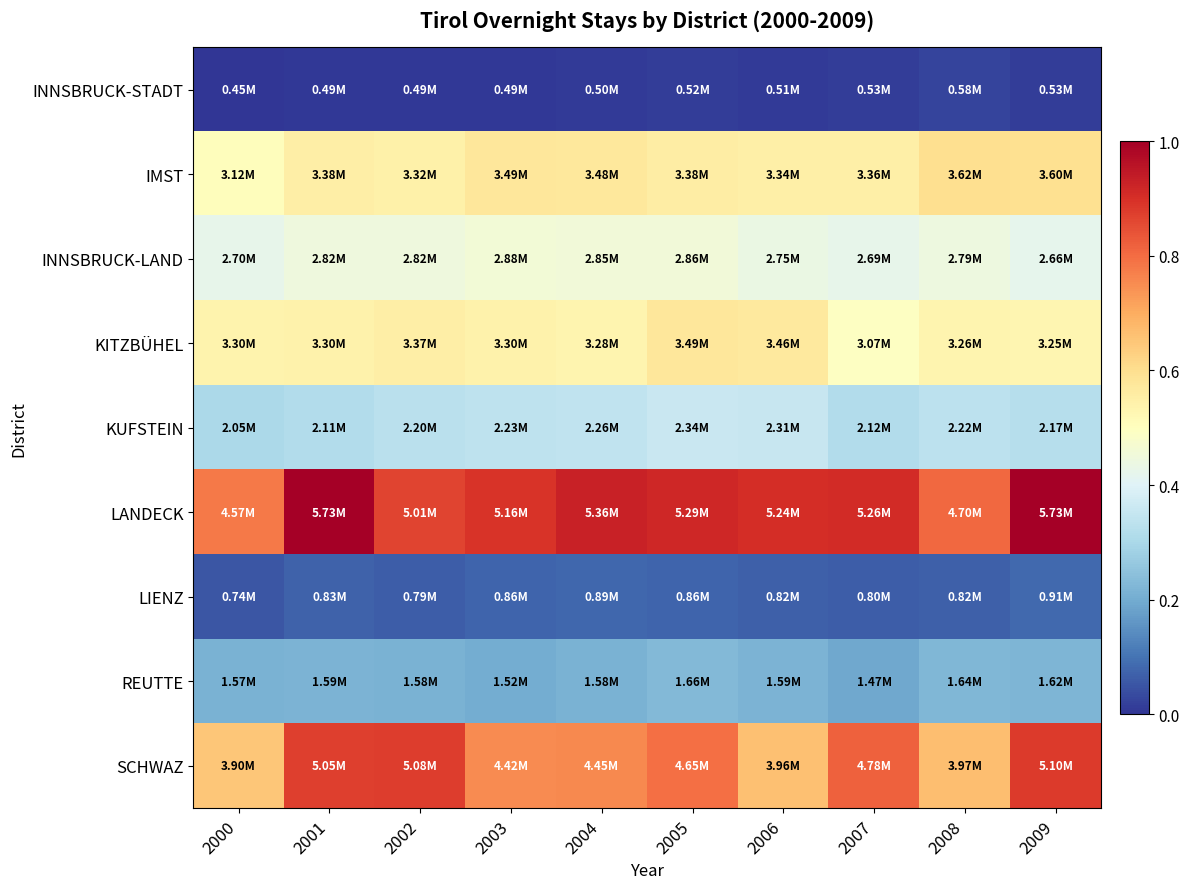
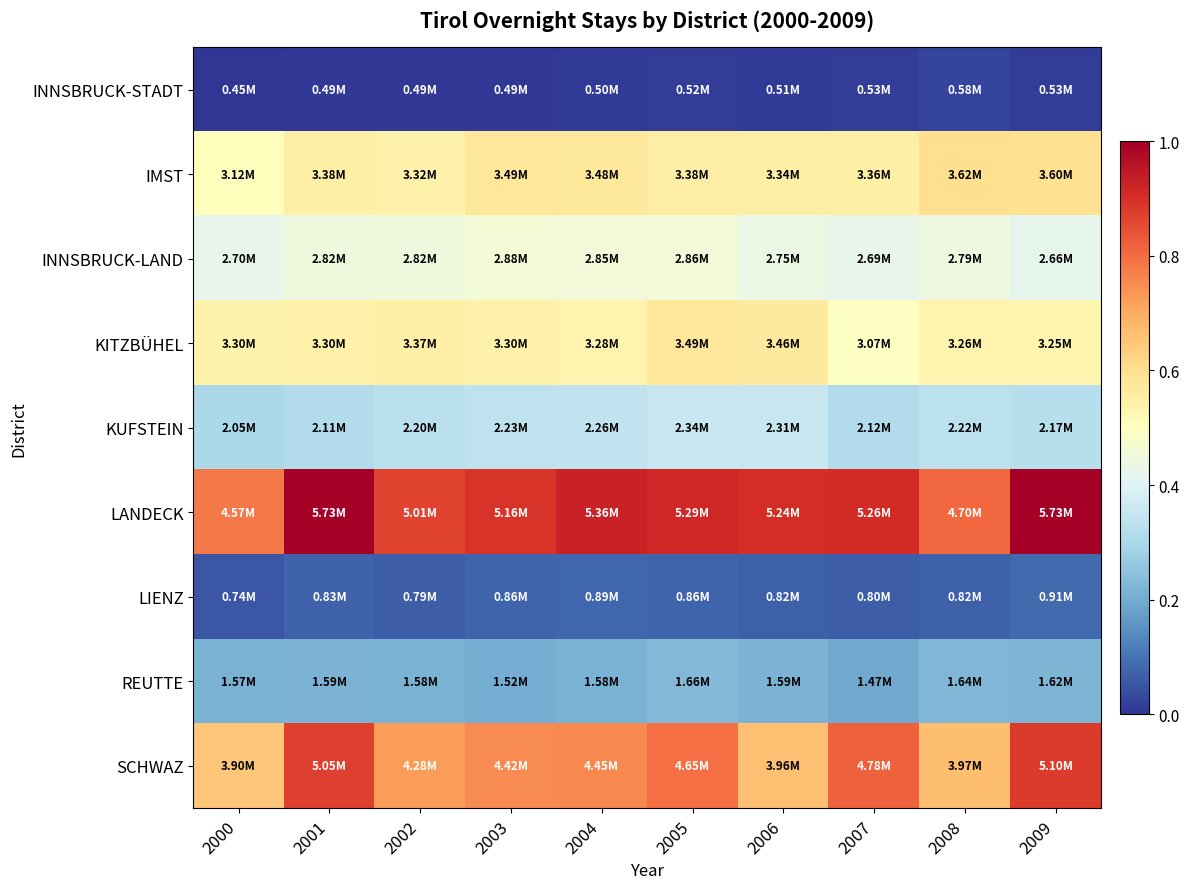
  {
    "INNSBRUCK-STADT": {
      "2000": "0.45M",
      "2001": "0.49M",
      "2002": "0.49M",
      "2003": "0.49M",
      "2004": "0.50M",
      "2005": "0.52M",
      "2006": "0.51M",
      "2007": "0.53M",
      "2008": "0.58M",
      "2009": "0.53M"
    },
    "IMST": {
      "2000": "3.12M",
      "2001": "3.38M",
      "2002": "3.32M",
      "2003": "3.49M",
      "2004": "3.48M",
      "2005": "3.38M",
      "2006": "3.34M",
      "2007": "3.36M",
      "2008": "3.62M",
      "2009": "3.60M"
    },
    "INNSBRUCK-LAND": {
      "2000": "2.70M",
      "2001": "2.82M",
      "2002": "2.82M",
      "2003": "2.88M",
      "2004": "2.85M",
      "2005": "2.86M",
      "2006": "2.75M",
      "2007": "2.69M",
      "2008": "2.79M",
      "2009": "2.66M"
    },
    "KITZBÜHEL": {
      "2000": "3.30M",
      "2001": "3.30M",
      "2002": "3.37M",
      "2003": "3.30M",
      "2004": "3.28M",
      "2005": "3.49M",
      "2006": "3.46M",
      "2007": "3.07M",
      "2008": "3.26M",
      "2009": "3.25M"
    },
    "KUFSTEIN": {
      "2000": "2.05M",
      "2001": "2.11M",
      "2002": "2.20M",
      "2003": "2.23M",
      "2004": "2.26M",
      "2005": "2.34M",
      "2006": "2.31M",
      "2007": "2.12M",
      "2008": "2.22M",
      "2009": "2.17M"
    },
    "LANDECK": {
      "2000": "4.57M",
      "2001": "5.73M",
      "2002": "5.01M",
      "2003": "5.16M",
      "2004": "5.36M",
      "2005": "5.29M",
      "2006": "5.24M",
      "2007": "5.26M",
      "2008": "4.70M",
      "2009": "5.73M"
    },
    "LIENZ": {
      "2000": "0.74M",
      "2001": "0.83M",
      "2002": "0.79M",
      "2003": "0.86M",
      "2004": "0.89M",
      "2005": "0.86M",
      "2006": "0.82M",
      "2007": "0.80M",
      "2008": "0.82M",
      "2009": "0.91M"
    },
    "REUTTE": {
      "2000": "1.57M",
      "2001": "1.59M",
      "2002": "1.58M",
      "2003": "1.52M",
      "2004": "1.58M",
      "2005": "1.66M",
      "2006": "1.59M",
      "2007": "1.47M",
      "2008": "1.64M",
      "2009": "1.62M"
    },
    "SCHWAZ": {
      "2000": "3.90M",
      "2001": "5.05M",
-     "2002": "5.08M",
+     "2002": "4.28M",
      "2003": "4.42M",
      "2004": "4.45M",
      "2005": "4.65M",
      "2006": "3.96M",
      "2007": "4.78M",
      "2008": "3.97M",
      "2009": "5.10M"
    }
  }
